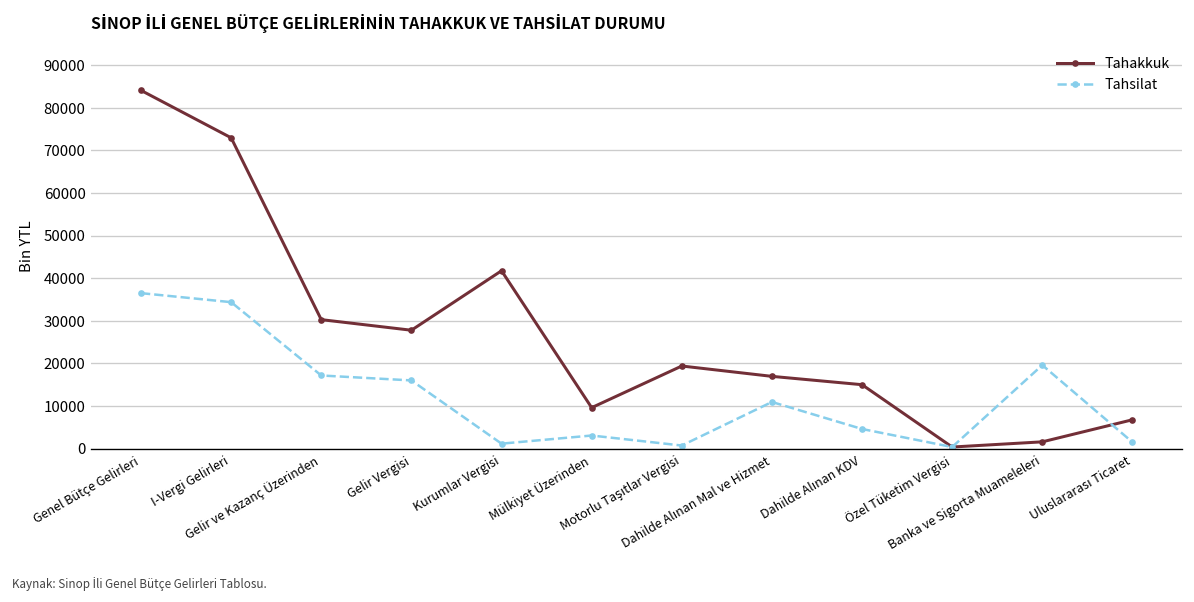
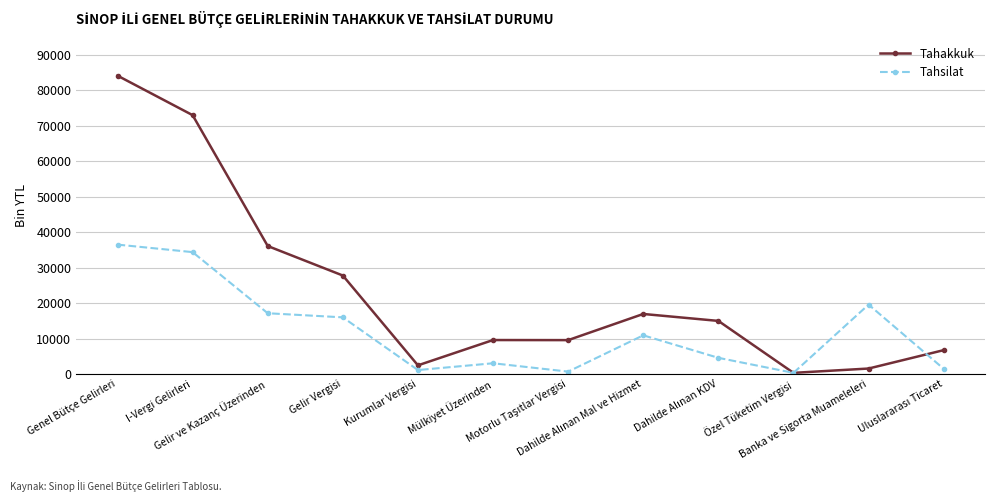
  {
    "Tahakkuk": {
      "Genel Bütçe Gelirleri": 84000,
      "I-Vergi Gelirleri": 73000,
-     "Gelir ve Kazanç Üzerinden": 30000,
+     "Gelir ve Kazanç Üzerinden": 36000,
      "Gelir Vergisi": 28000,
-     "Kurumlar Vergisi": 42000,
+     "Kurumlar Vergisi": 2000,
      "Mülkiyet Üzerinden": 10000,
-     "Motorlu Taşıtlar Vergisi": 19000,
+     "Motorlu Taşıtlar Vergisi": 10000,
      "Dahilde Alınan Mal ve Hizmet": 17000,
      "Dahilde Alınan KDV": 15000,
      "Banka ve Sigorta Muameleleri": 2000,
      "Uluslararası Ticaret": 7000
    },
    "Tahsilat": {
      "Genel Bütçe Gelirleri": 36000,
      "I-Vergi Gelirleri": 34000,
      "Gelir ve Kazanç Üzerinden": 17000,
      "Gelir Vergisi": 16000,
      "Kurumlar Vergisi": 1000,
      "Mülkiyet Üzerinden": 3000,
      "Motorlu Taşıtlar Vergisi": 1000,
      "Dahilde Alınan Mal ve Hizmet": 11000,
      "Dahilde Alınan KDV": 5000,
      "Banka ve Sigorta Muameleleri": 20000,
      "Uluslararası Ticaret": 2000
    }
  }
